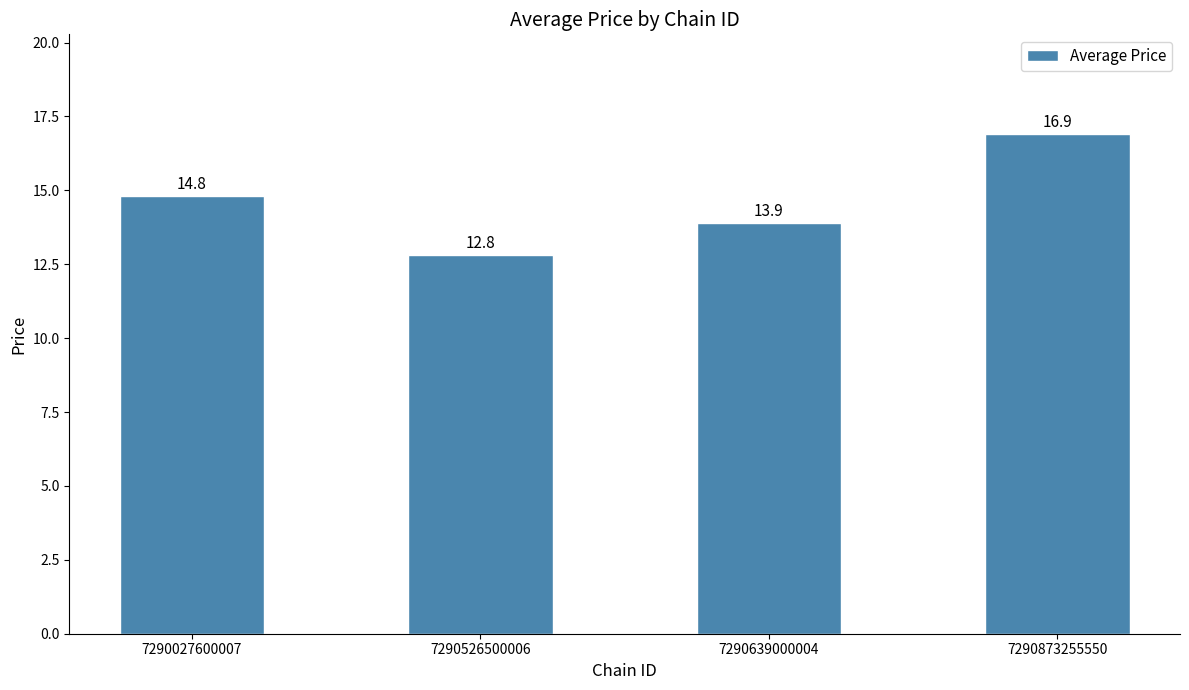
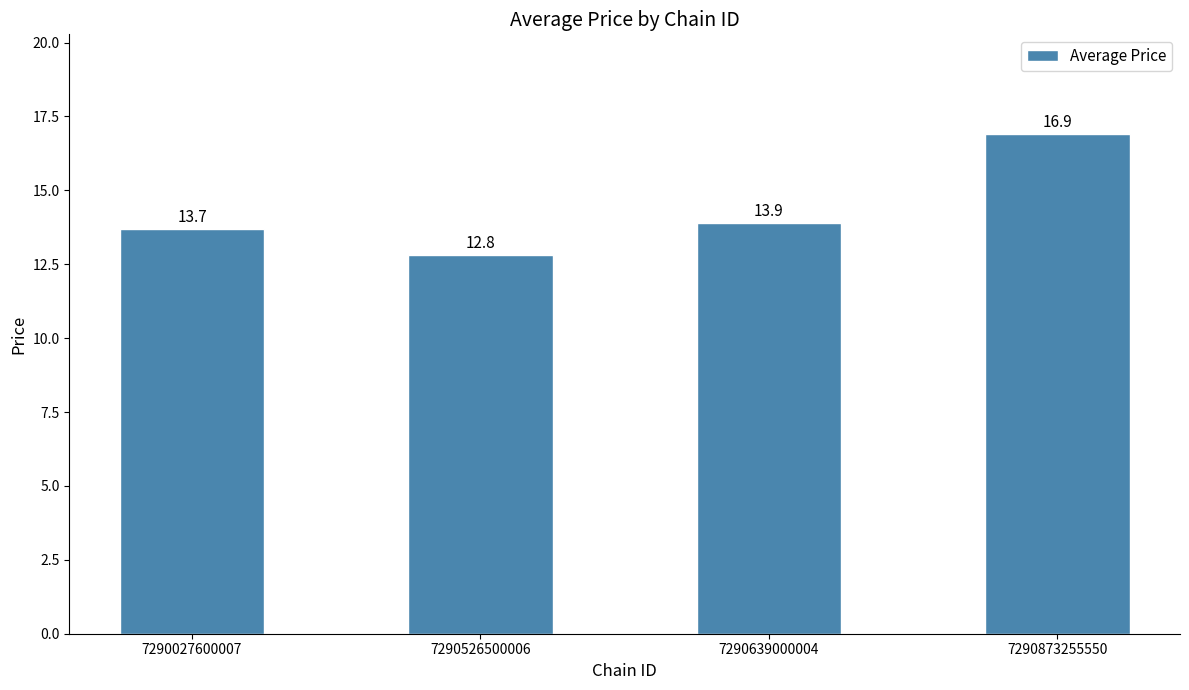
  {
-   "7290027600007": 14.8,
+   "7290027600007": 13.7,
    "7290526500006": 12.8,
    "7290639000004": 13.9,
    "7290873255550": 16.9
  }
